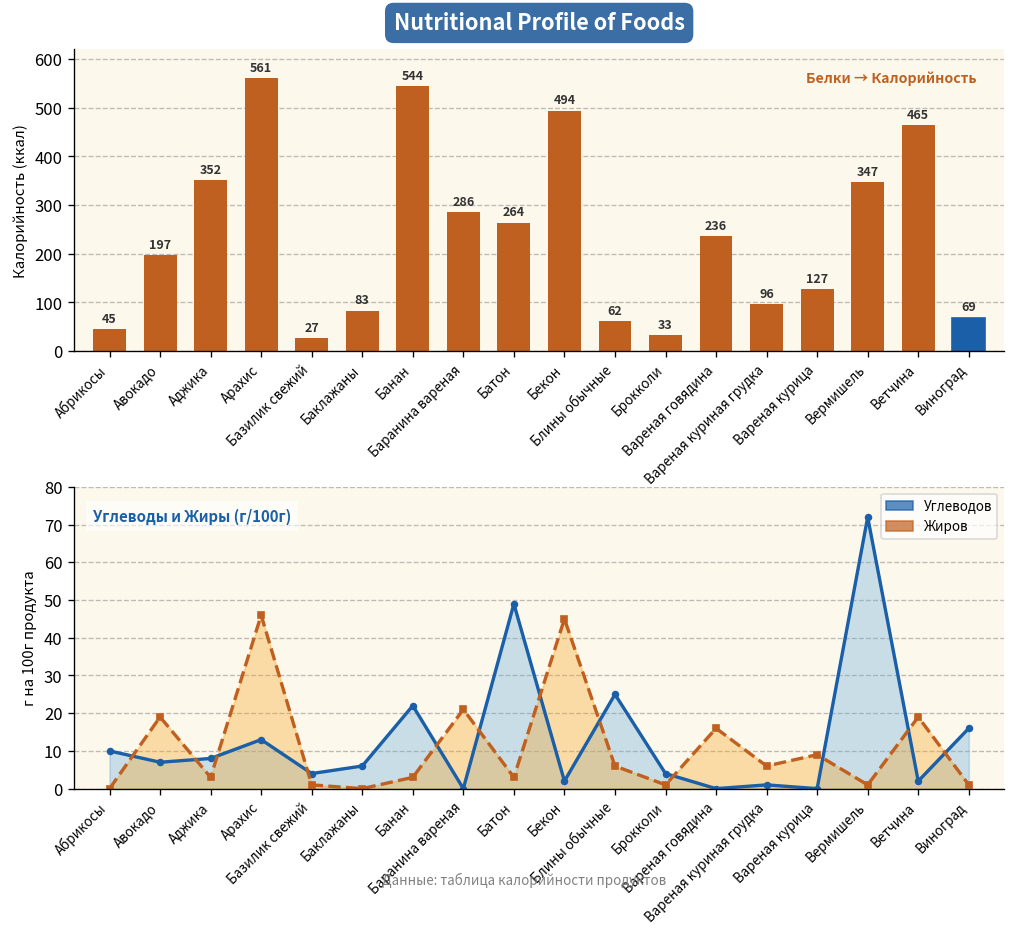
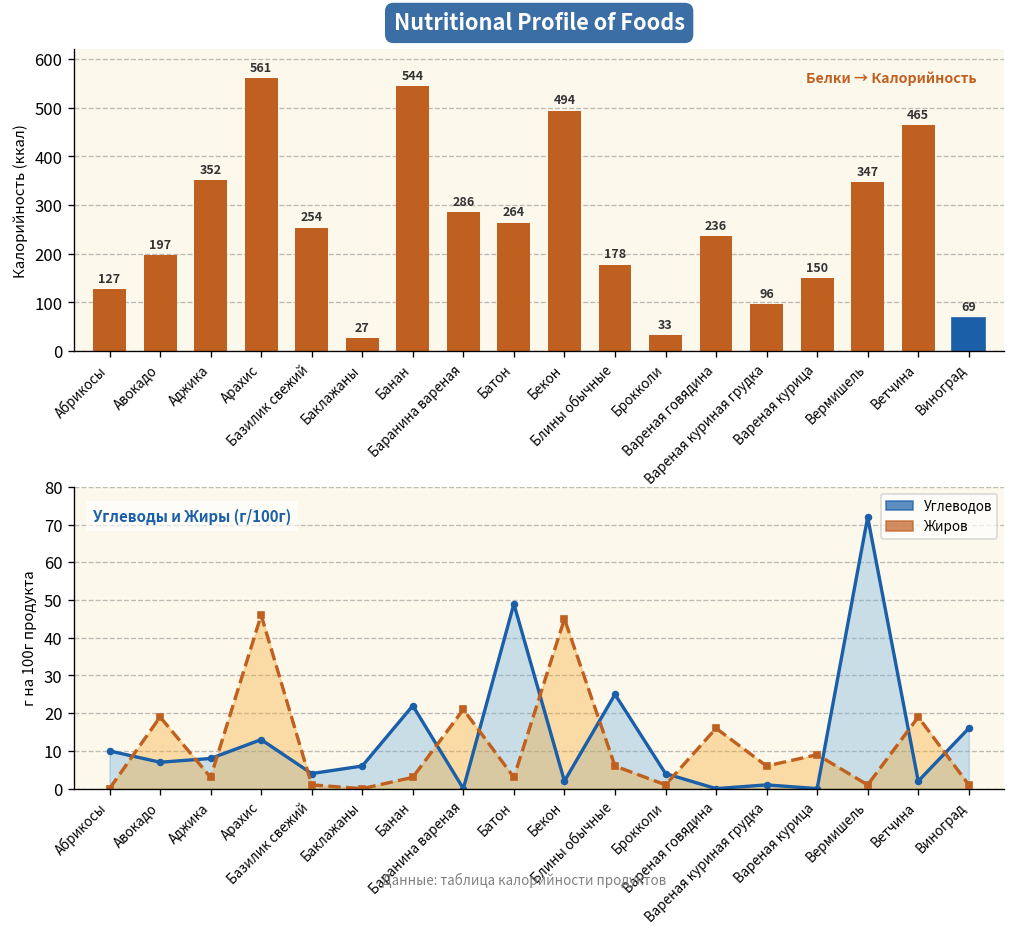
  {
    "Nutritional Profile of Foods": {
-     "Абрикосы": 45,
+     "Абрикосы": 127,
      "Авокадо": 197,
      "Аджика": 352,
      "Арахис": 561,
-     "Базилик свежий": 27,
-     "Баклажаны": 83,
+     "Базилик свежий": 254,
+     "Баклажаны": 27,
      "Банан": 544,
      "Баранина вареная": 286,
      "Батон": 264,
      "Бекон": 494,
-     "Блины обычные": 62,
+     "Блины обычные": 178,
      "Брокколи": 33,
      "Вареная говядина": 236,
      "Вареная куриная грудка": 96,
-     "Вареная курица": 127,
+     "Вареная курица": 150,
      "Вермишель": 347,
      "Ветчина": 465,
      "Виноград": 69
    }
  }
